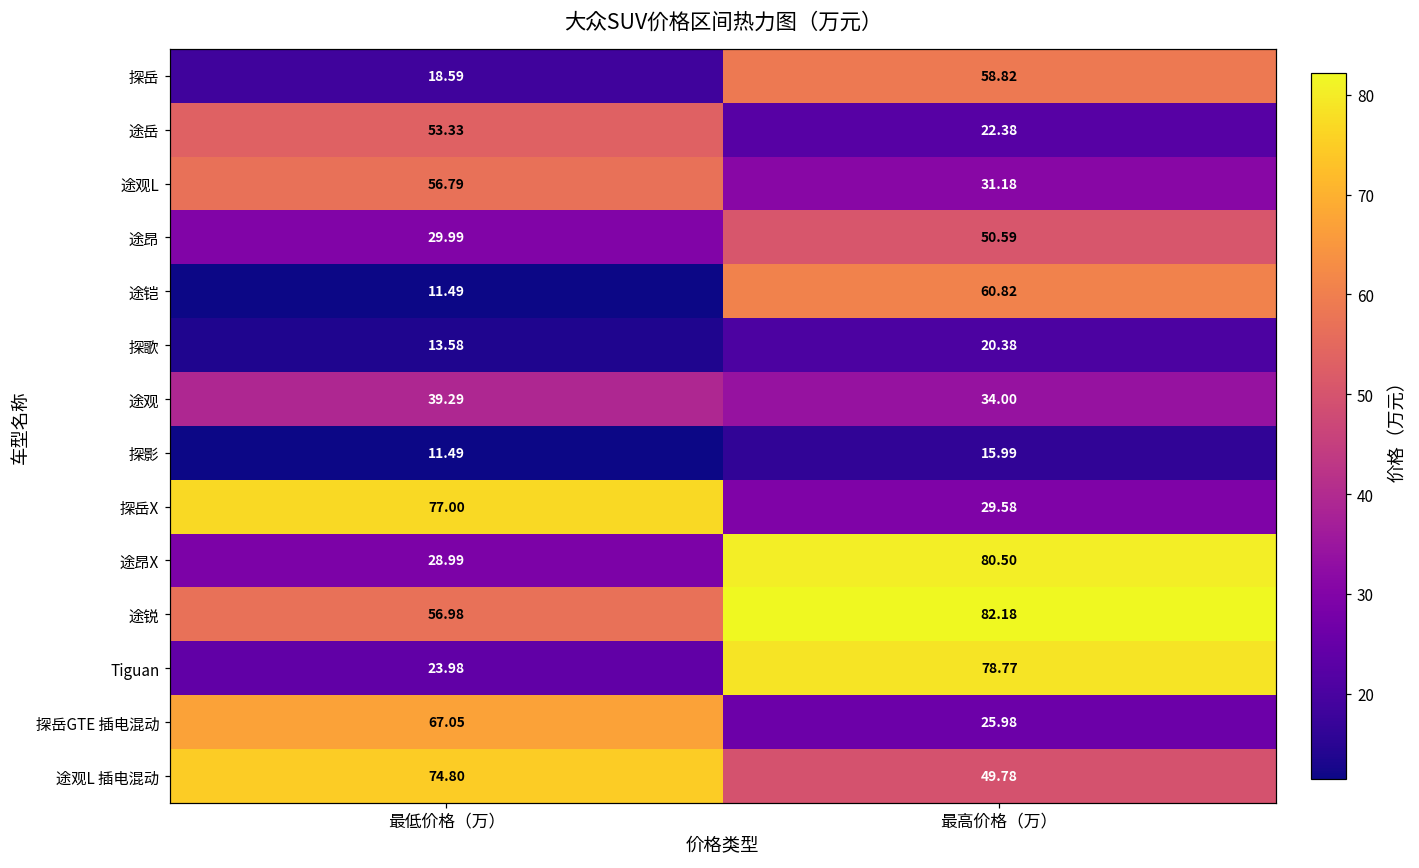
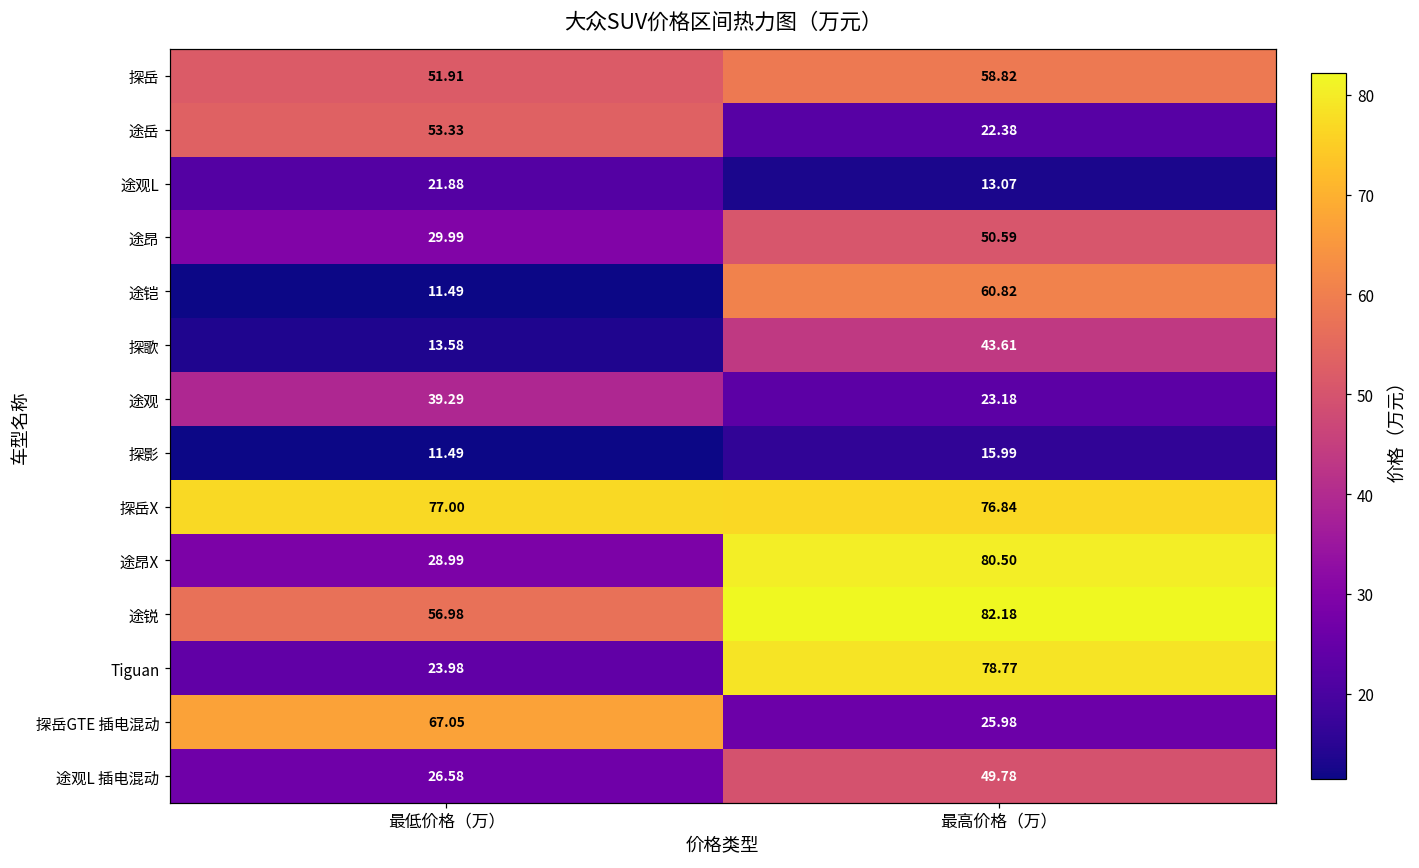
  {
    "探岳": {
-     "最低价格（万）": 18.59,
+     "最低价格（万）": 51.91,
      "最高价格（万）": 58.82
    },
    "途岳": {
      "最低价格（万）": 53.33,
      "最高价格（万）": 22.38
    },
    "途观L": {
-     "最低价格（万）": 56.79,
-     "最高价格（万）": 31.18
+     "最低价格（万）": 21.88,
+     "最高价格（万）": 13.07
    },
    "途昂": {
      "最低价格（万）": 29.99,
      "最高价格（万）": 50.59
    },
    "途铠": {
      "最低价格（万）": 11.49,
      "最高价格（万）": 60.82
    },
    "探歌": {
      "最低价格（万）": 13.58,
-     "最高价格（万）": 20.38
+     "最高价格（万）": 43.61
    },
    "途观": {
      "最低价格（万）": 39.29,
-     "最高价格（万）": 34.00
+     "最高价格（万）": 23.18
    },
    "探影": {
      "最低价格（万）": 11.49,
      "最高价格（万）": 15.99
    },
    "探岳X": {
      "最低价格（万）": 77.00,
-     "最高价格（万）": 29.58
+     "最高价格（万）": 76.84
    },
    "途昂X": {
      "最低价格（万）": 28.99,
      "最高价格（万）": 80.50
    },
    "途锐": {
      "最低价格（万）": 56.98,
      "最高价格（万）": 82.18
    },
    "Tiguan": {
      "最低价格（万）": 23.98,
      "最高价格（万）": 78.77
    },
    "探岳GTE 插电混动": {
      "最低价格（万）": 67.05,
      "最高价格（万）": 25.98
    },
    "途观L 插电混动": {
-     "最低价格（万）": 74.80,
+     "最低价格（万）": 26.58,
      "最高价格（万）": 49.78
    }
  }
